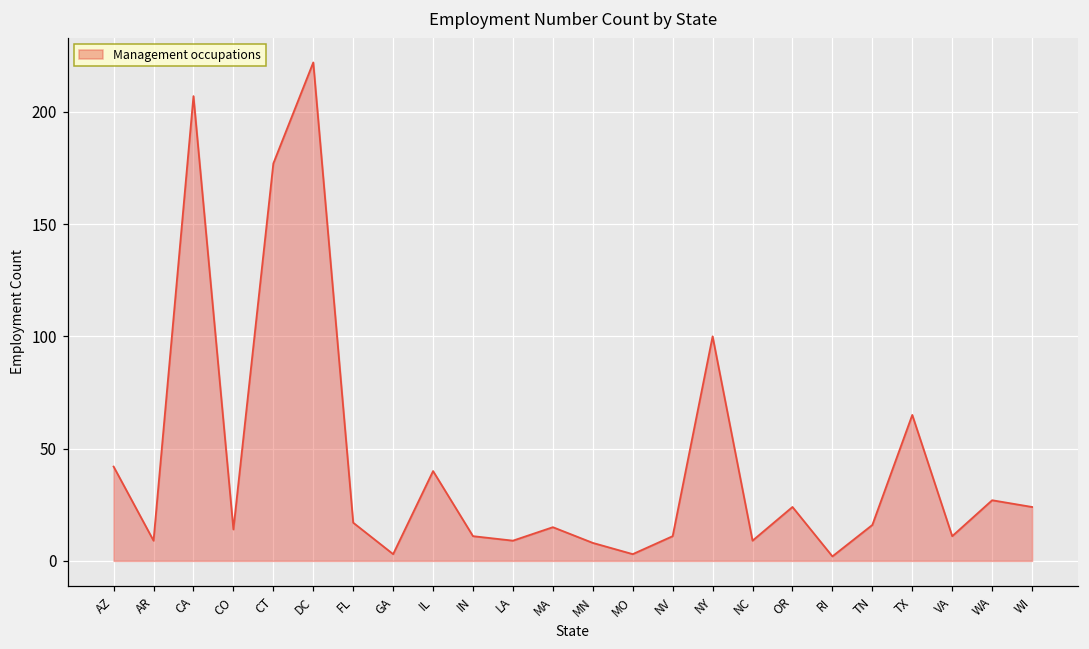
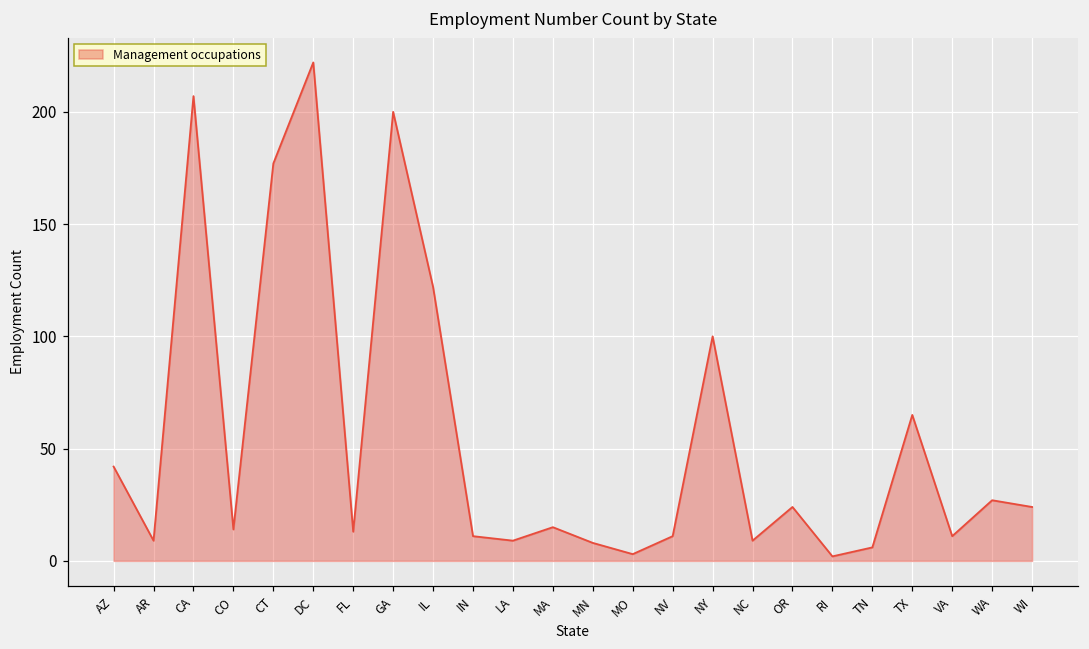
  {
    "AZ": 42,
    "AR": 9,
    "CA": 207,
    "CO": 14,
    "CT": 177,
    "DC": 222,
-   "FL": 17,
-   "GA": 3,
-   "IL": 40,
+   "FL": 13,
+   "GA": 200,
+   "IL": 122,
    "IN": 11,
    "LA": 9,
    "MA": 15,
    "MN": 8,
    "MO": 3,
    "NV": 11,
    "NY": 100,
    "NC": 9,
    "OR": 24,
    "RI": 2,
-   "TN": 16,
+   "TN": 6,
    "TX": 65,
    "VA": 11,
    "WA": 27,
    "WI": 24
  }
